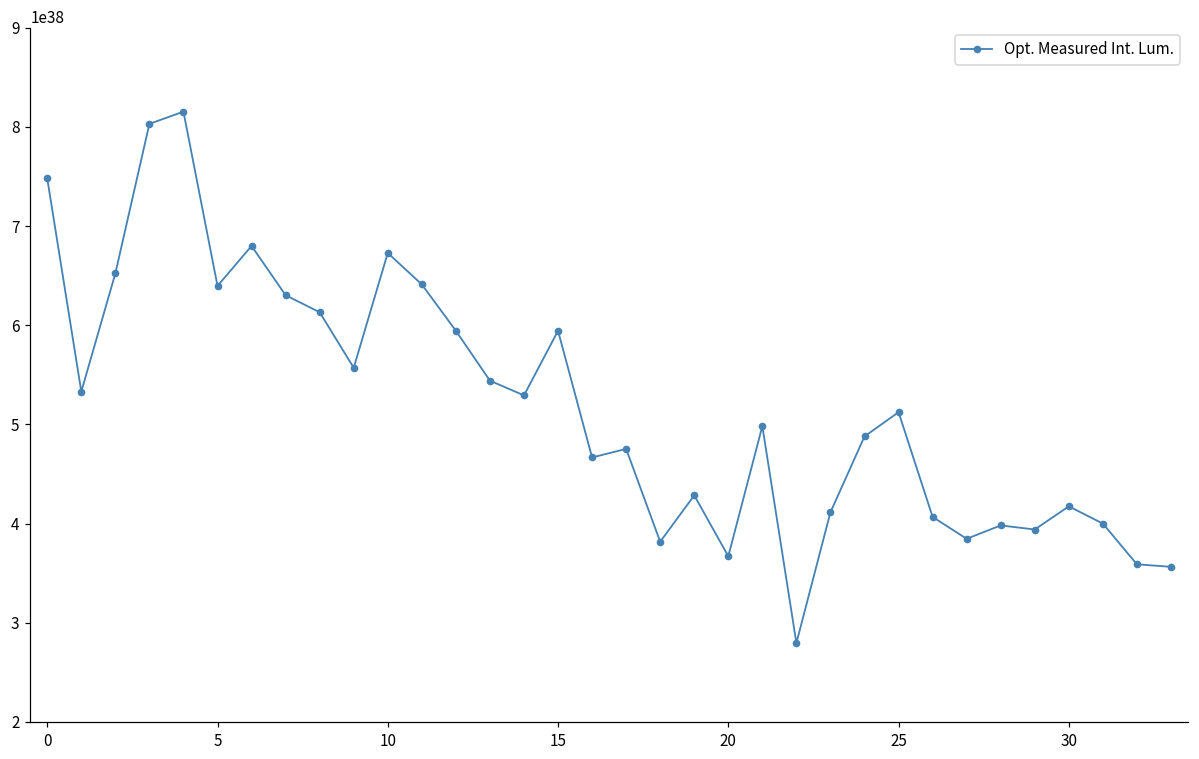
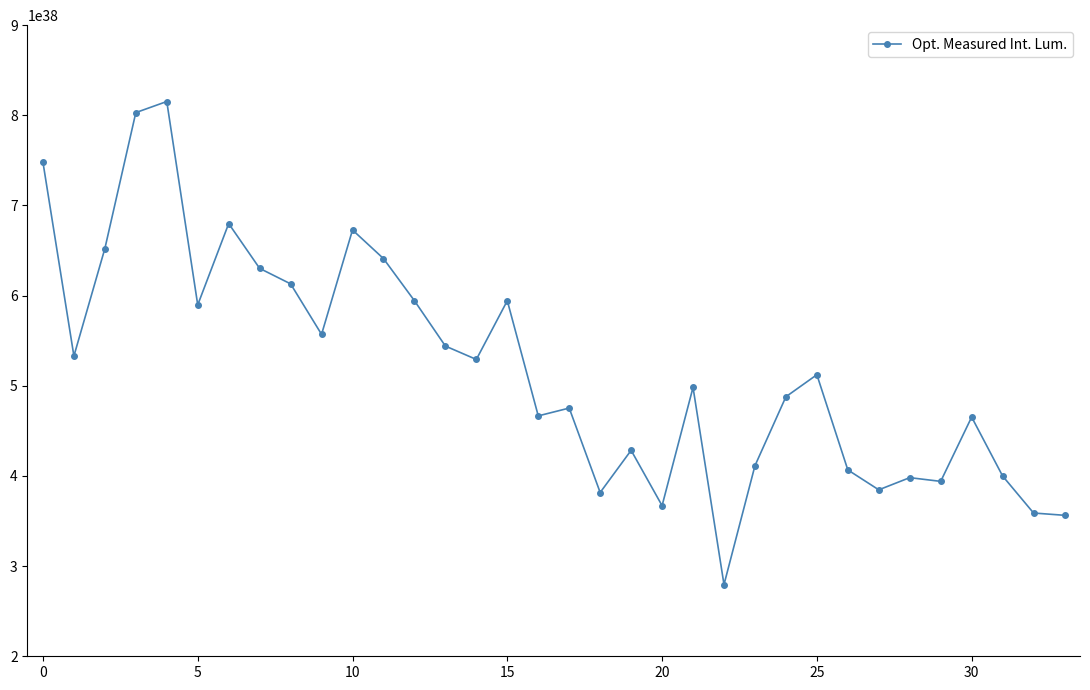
  {
    "0": 750000000000000000000000000000000000000,
-   "5": 640000000000000000000000000000000000000,
+   "5": 590000000000000000000000000000000000000,
    "10": 670000000000000000000000000000000000000,
    "15": 590000000000000000000000000000000000000,
    "20": 370000000000000000000000000000000000000,
    "25": 510000000000000000000000000000000000000,
-   "30": 420000000000000000000000000000000000000
+   "30": 470000000000000000000000000000000000000
  }
